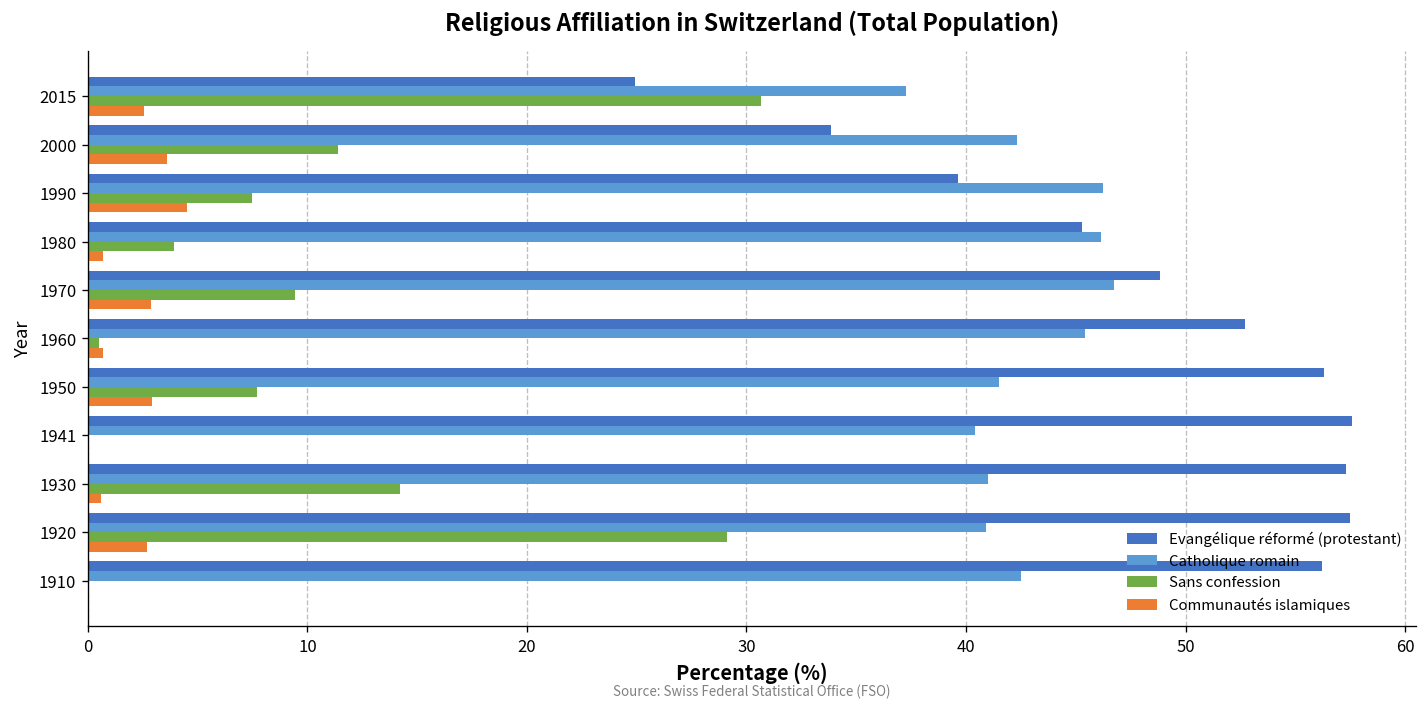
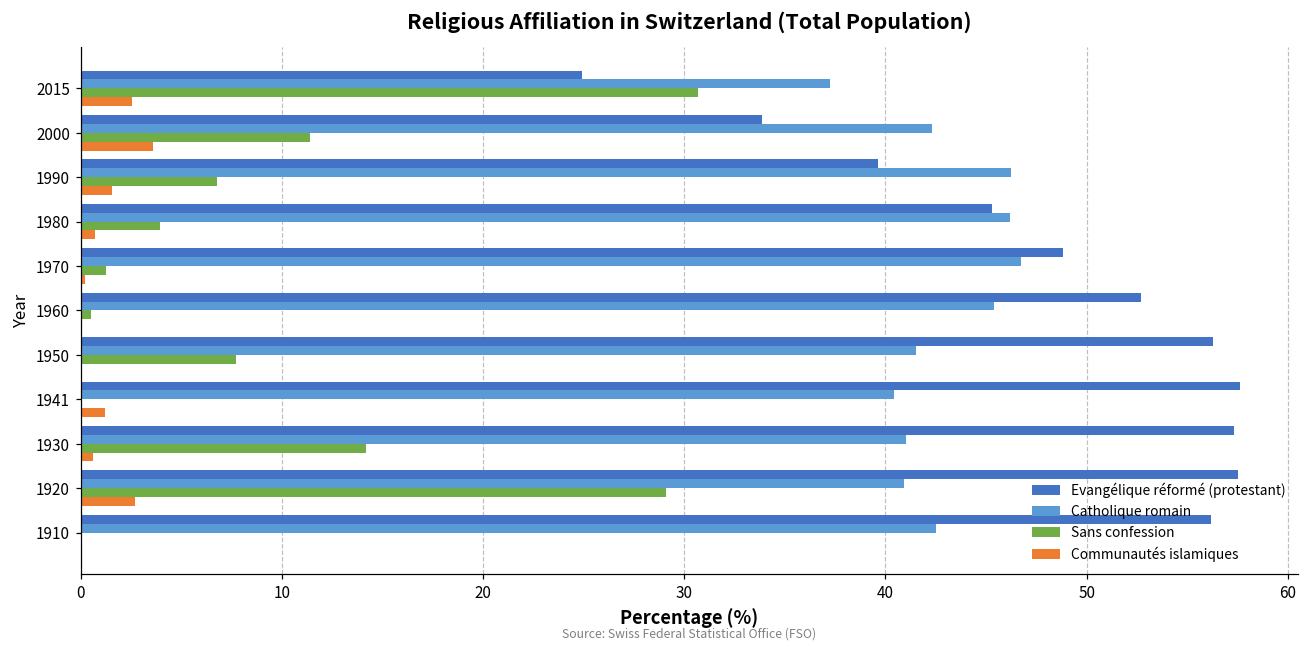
  {
    "Sans confession": {
      "2015": 30.7,
      "2000": 11.4,
-     "1990": 7.5,
+     "1990": 6.8,
      "1980": 3.9,
-     "1970": 9.4,
+     "1970": 1.3,
      "1960": 0.5,
      "1950": 7.7,
      "1941": 0.0,
      "1930": 14.2,
      "1920": 29.1,
      "1910": 0.0
    },
    "Communautés islamiques": {
      "2015": 2.5,
      "2000": 3.6,
-     "1990": 4.5,
+     "1990": 1.6,
      "1980": 0.7,
-     "1970": 2.9,
-     "1960": 0.7,
-     "1950": 2.9,
-     "1941": 0.0,
+     "1970": 0.2,
+     "1960": 0.0,
+     "1950": 0.0,
+     "1941": 1.2,
      "1930": 0.6,
      "1920": 2.7,
      "1910": 0.0
    }
  }
